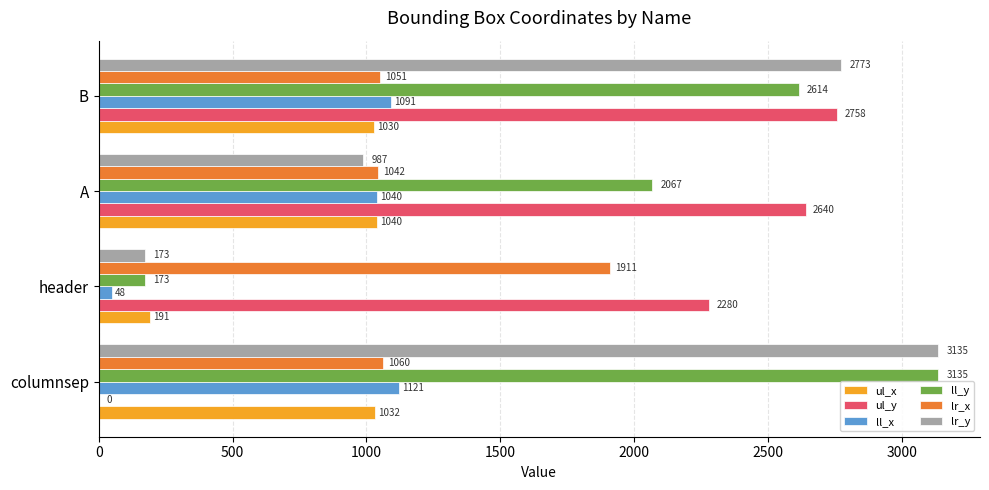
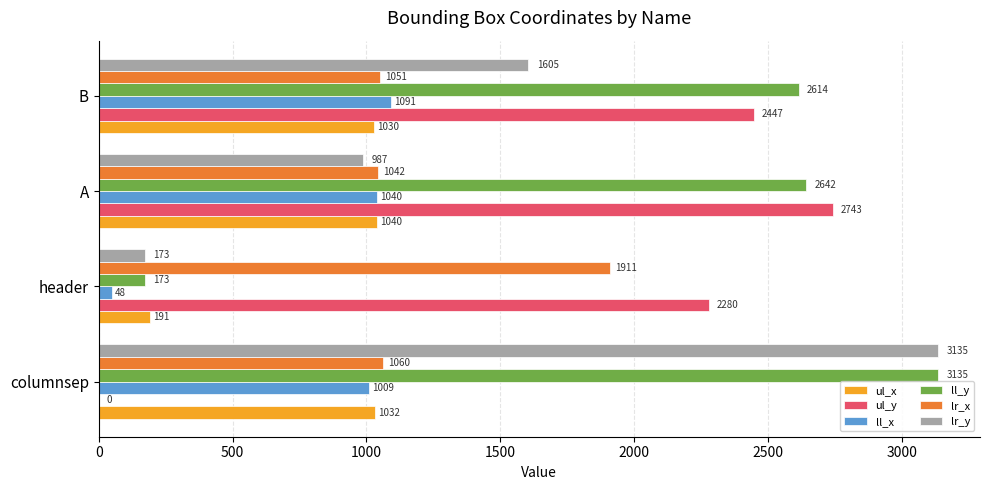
  {
    "ul_y": {
-     "B": 2758,
-     "A": 2640,
+     "B": 2447,
+     "A": 2743,
      "header": 2280,
      "columnsep": 0
    },
    "ll_x": {
      "B": 1091,
      "A": 1040,
      "header": 48,
-     "columnsep": 1121
+     "columnsep": 1009
    },
    "ll_y": {
      "B": 2614,
-     "A": 2067,
+     "A": 2642,
      "header": 173,
      "columnsep": 3135
    },
    "lr_y": {
-     "B": 2773,
+     "B": 1605,
      "A": 987,
      "header": 173,
      "columnsep": 3135
    }
  }
